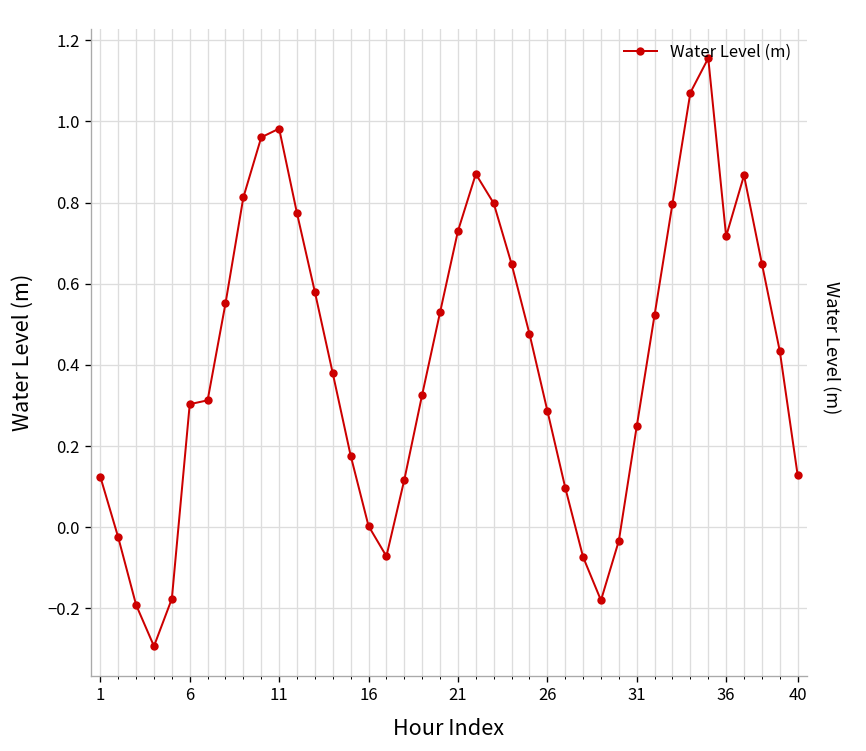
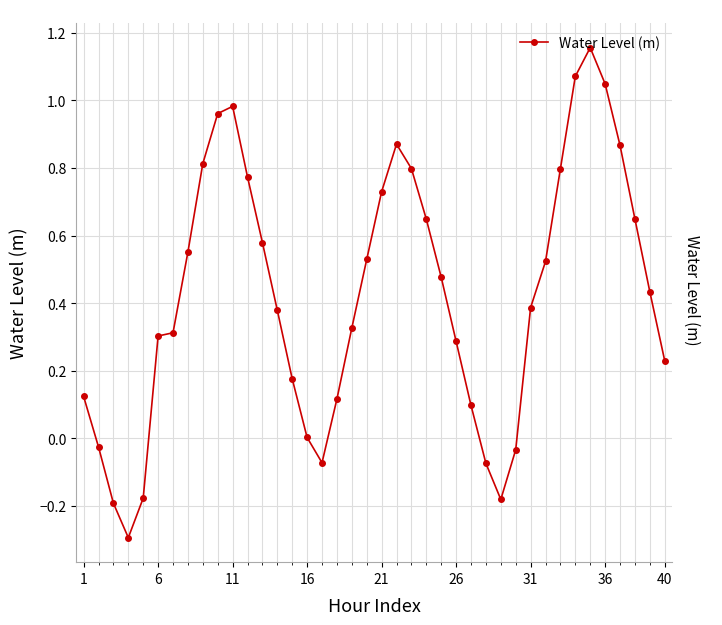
  {
    "1": 0.12,
    "6": 0.30,
    "11": 0.98,
    "16": 0.00,
    "21": 0.73,
    "26": 0.29,
-   "31": 0.25,
-   "36": 0.72,
-   "40": 0.13
+   "31": 0.39,
+   "36": 1.05,
+   "40": 0.23
  }
